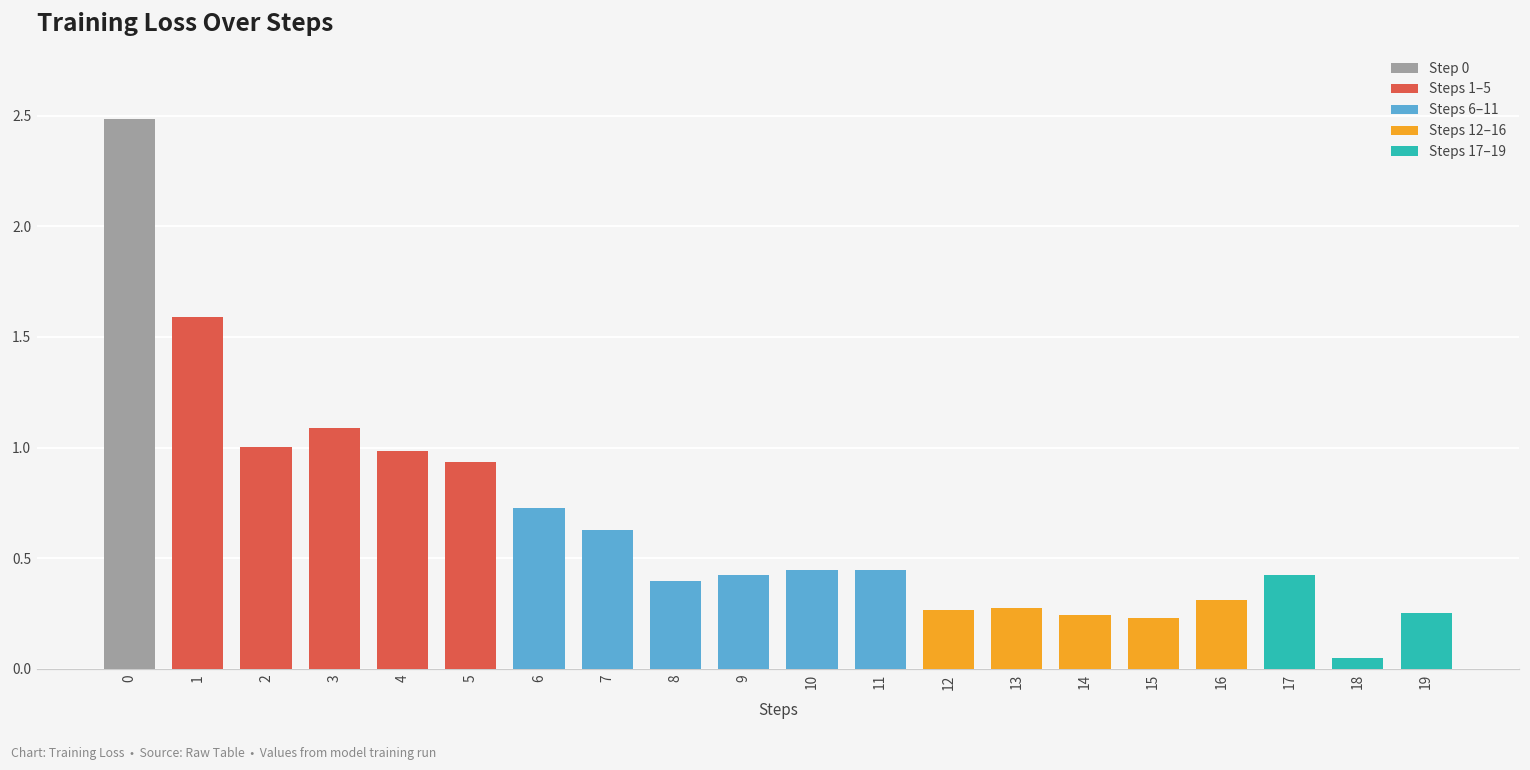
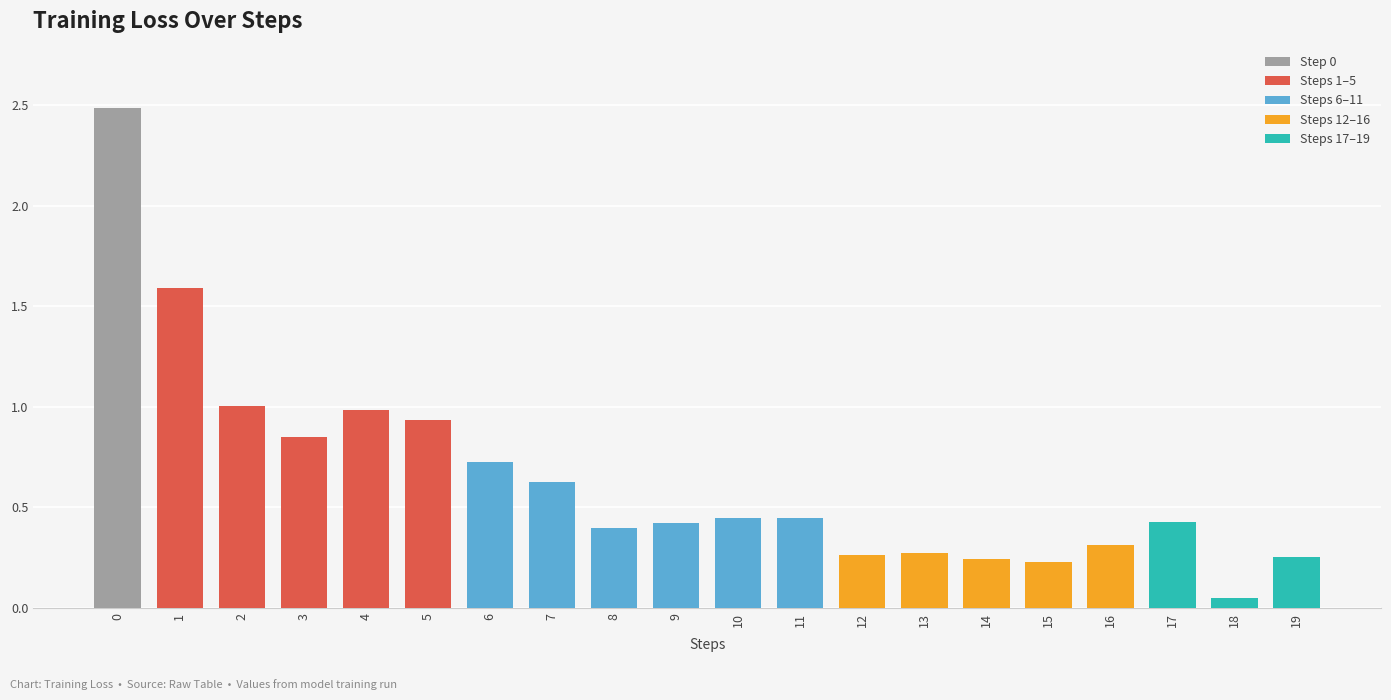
  {
    "0": 2.49,
    "1": 1.59,
    "2": 1.00,
-   "3": 1.09,
+   "3": 0.85,
    "4": 0.98,
    "5": 0.94,
    "6": 0.73,
    "7": 0.63,
    "8": 0.40,
    "9": 0.42,
    "10": 0.45,
    "11": 0.45,
    "12": 0.27,
    "13": 0.27,
    "14": 0.24,
    "15": 0.23,
    "16": 0.31,
    "17": 0.43,
    "18": 0.05,
    "19": 0.25
  }
